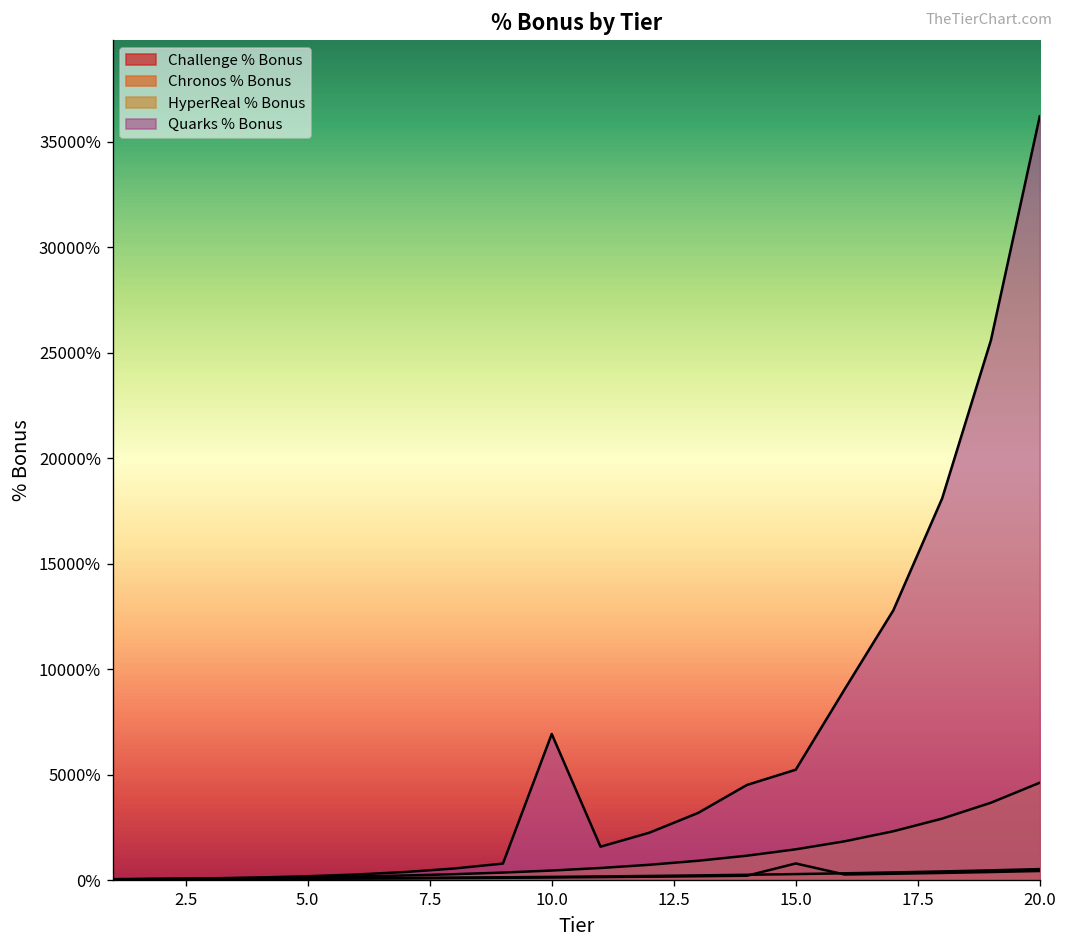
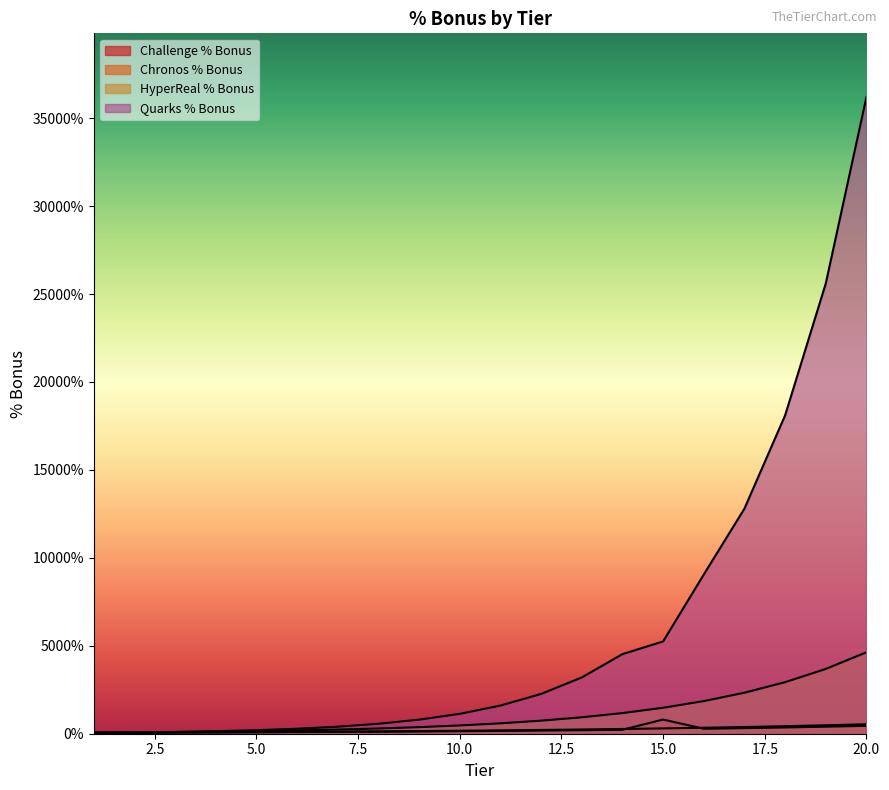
  {
    "Challenge % Bonus": {
      "15.0": "800%"
    },
    "Quarks % Bonus": {
-     "10.0": "6900%",
+     "10.0": "1100%",
      "15.0": "5200%",
      "20.0": "36200%"
    }
  }
